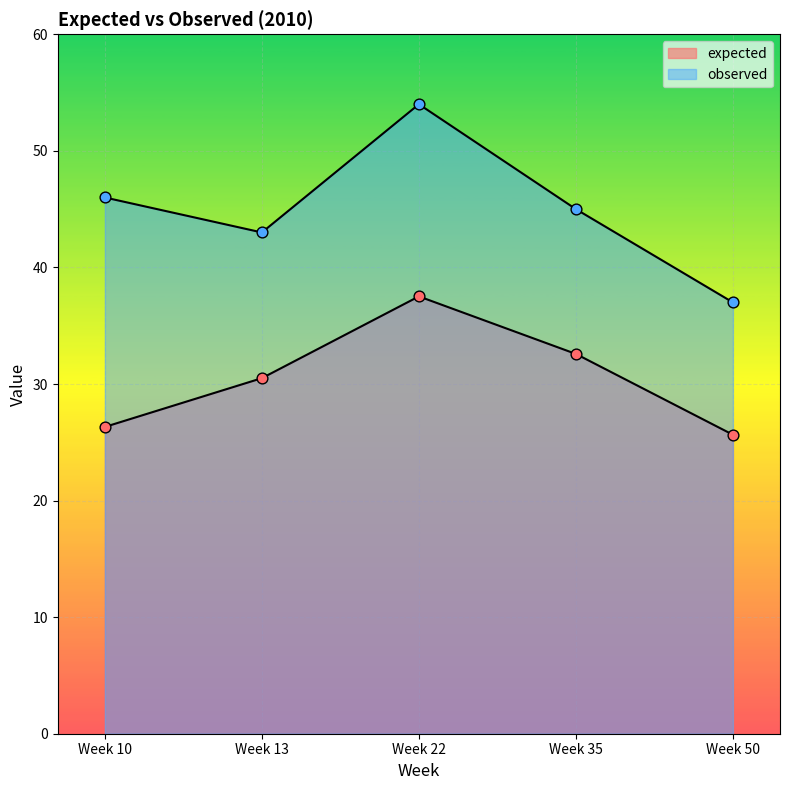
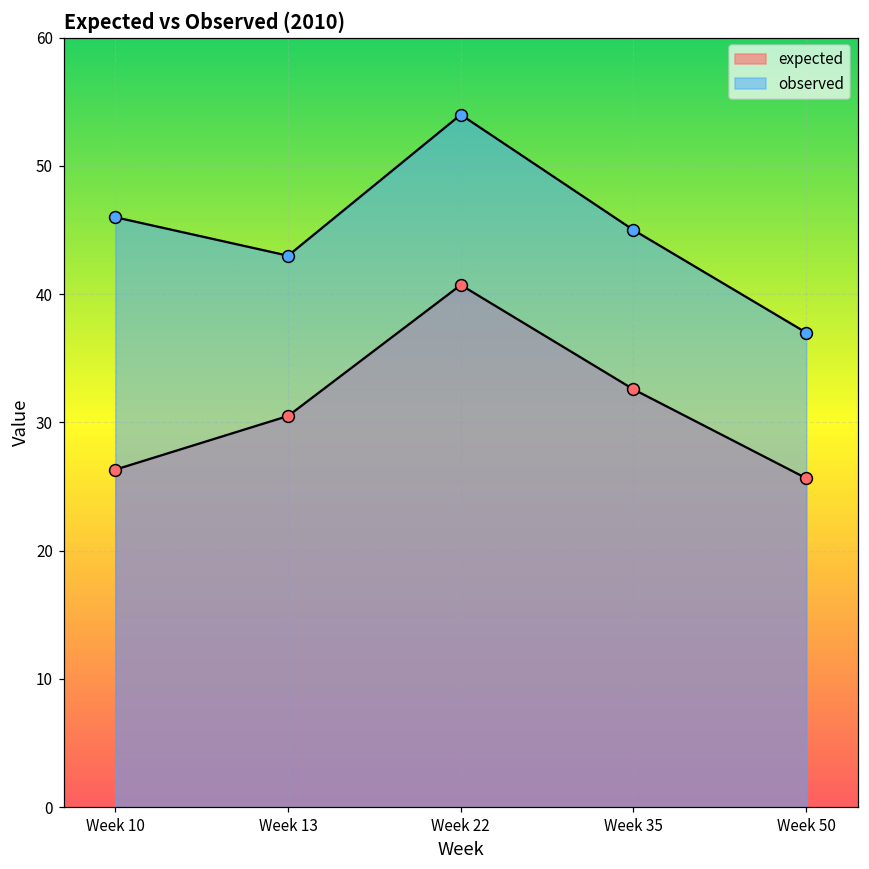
  {
    "expected": {
      "Week 10": 26.3,
      "Week 13": 30.5,
-     "Week 22": 37.5,
+     "Week 22": 40.7,
      "Week 35": 32.6,
      "Week 50": 25.6
    },
    "observed": {
      "Week 10": 46.0,
      "Week 13": 43.0,
      "Week 22": 54.0,
      "Week 35": 45.0,
      "Week 50": 37.0
    }
  }
